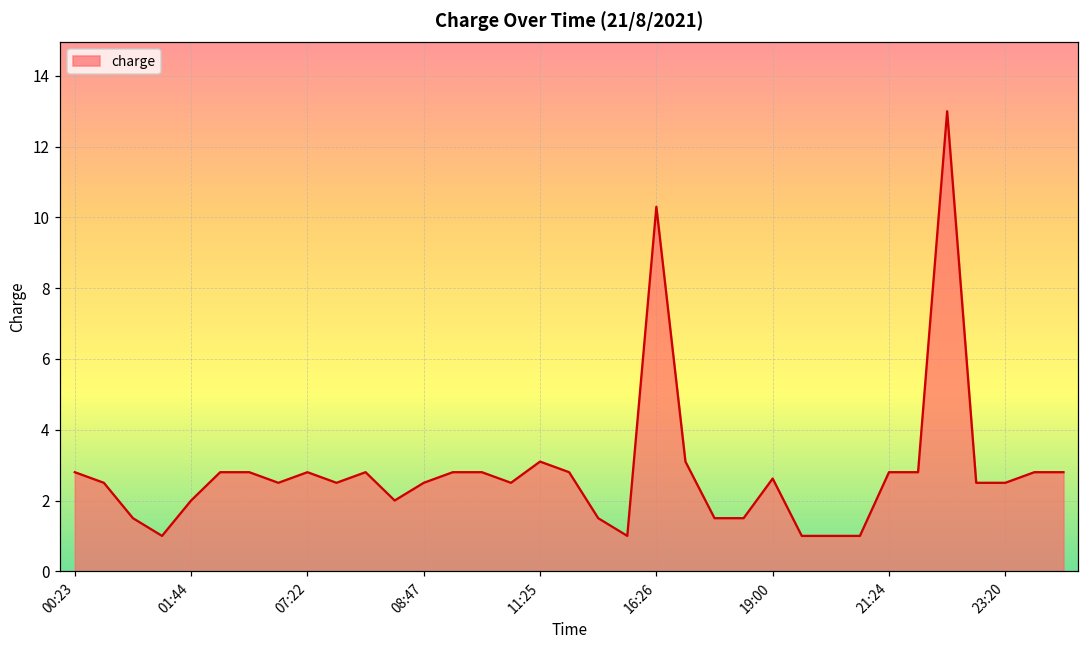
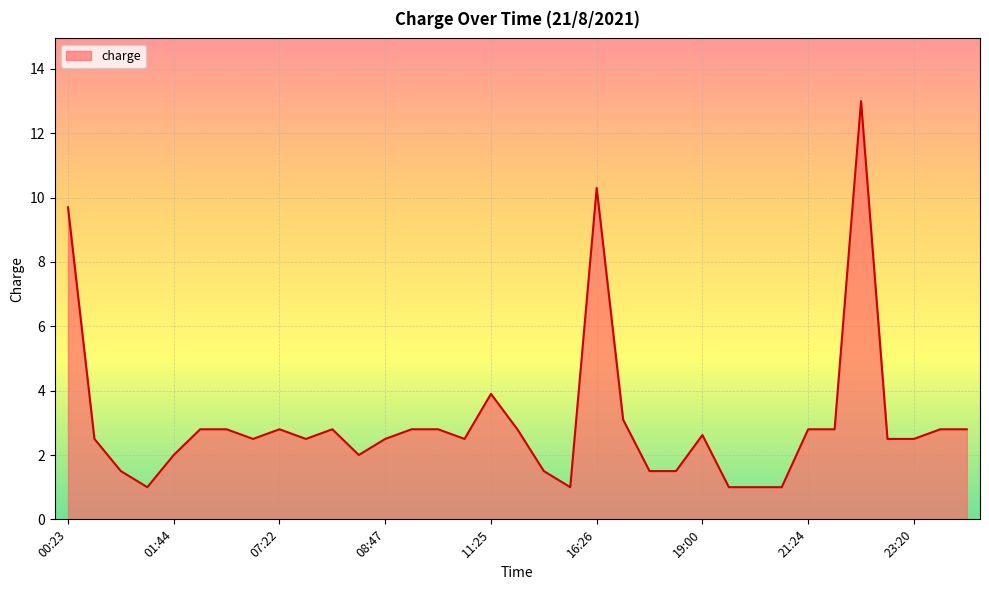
  {
-   "00:23": 2.8,
+   "00:23": 9.7,
    "01:44": 2.0,
    "07:22": 2.8,
    "08:47": 2.5,
-   "11:25": 3.1,
+   "11:25": 3.9,
    "16:26": 10.3,
    "19:00": 2.6,
    "21:24": 2.8,
    "23:20": 2.5
  }
